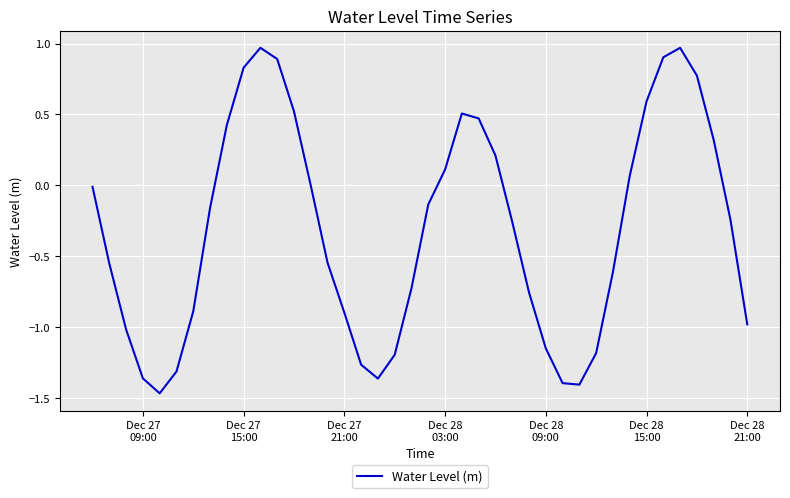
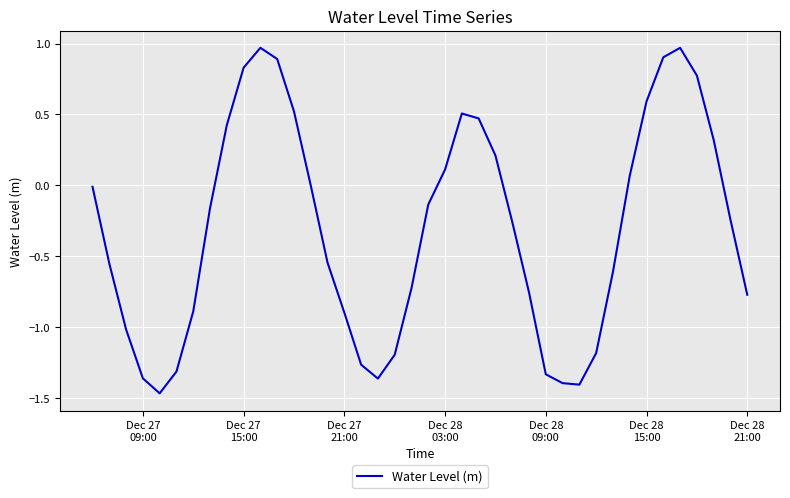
  {
    "Dec 27 09:00": -1.36,
    "Dec 27 15:00": 0.83,
    "Dec 27 21:00": -0.90,
    "Dec 28 03:00": 0.11,
-   "Dec 28 09:00": -1.15,
+   "Dec 28 09:00": -1.33,
    "Dec 28 15:00": 0.59,
-   "Dec 28 21:00": -0.98
+   "Dec 28 21:00": -0.77
  }
